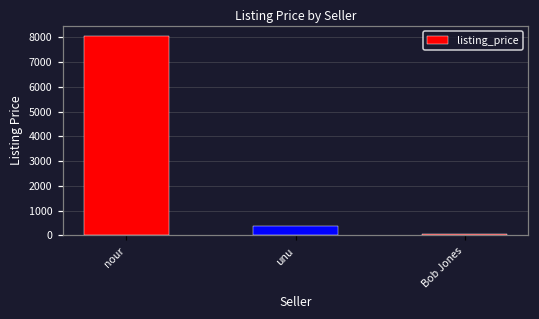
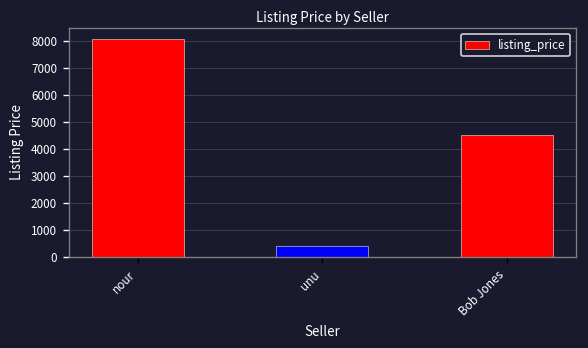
  {
    "nour": 8100,
    "unu": 400,
-   "Bob Jones": 100
+   "Bob Jones": 4500
  }
